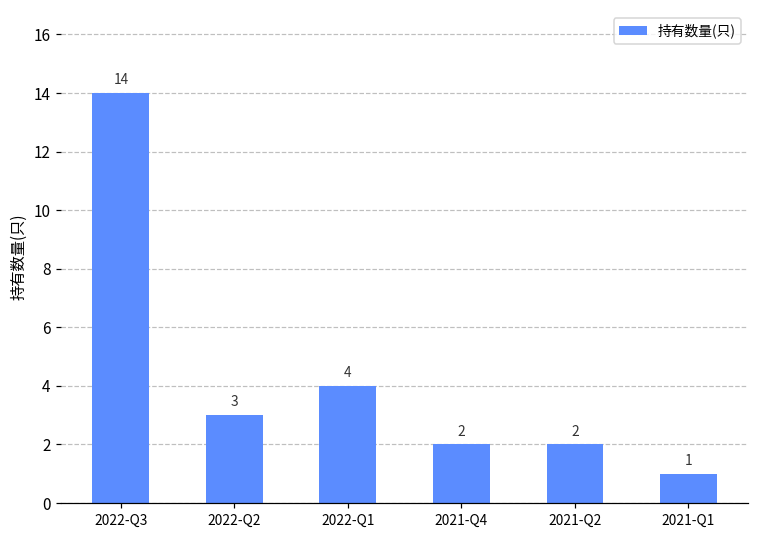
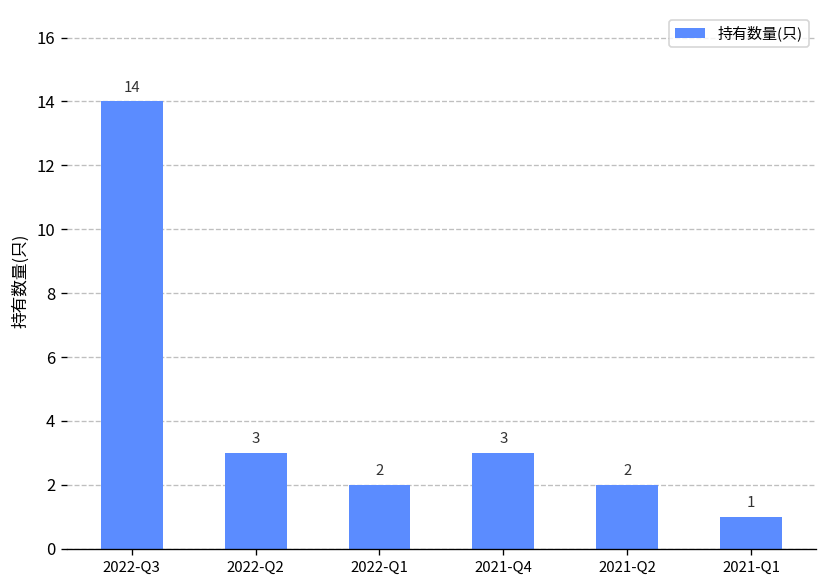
  {
    "2022-Q3": 14,
    "2022-Q2": 3,
-   "2022-Q1": 4,
-   "2021-Q4": 2,
+   "2022-Q1": 2,
+   "2021-Q4": 3,
    "2021-Q2": 2,
    "2021-Q1": 1
  }
